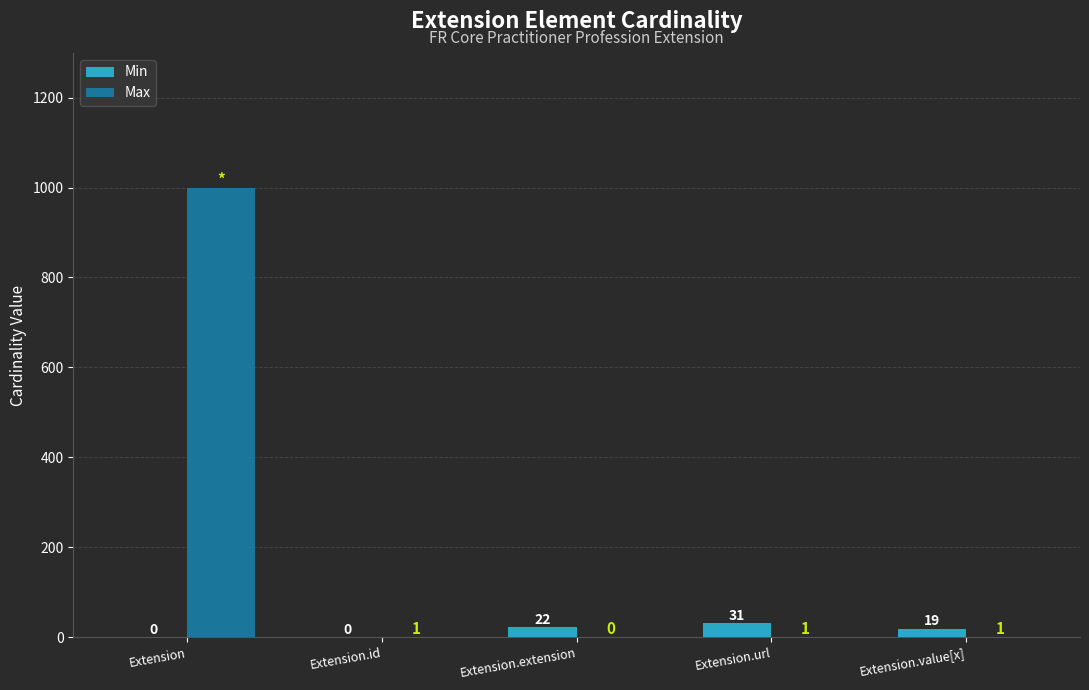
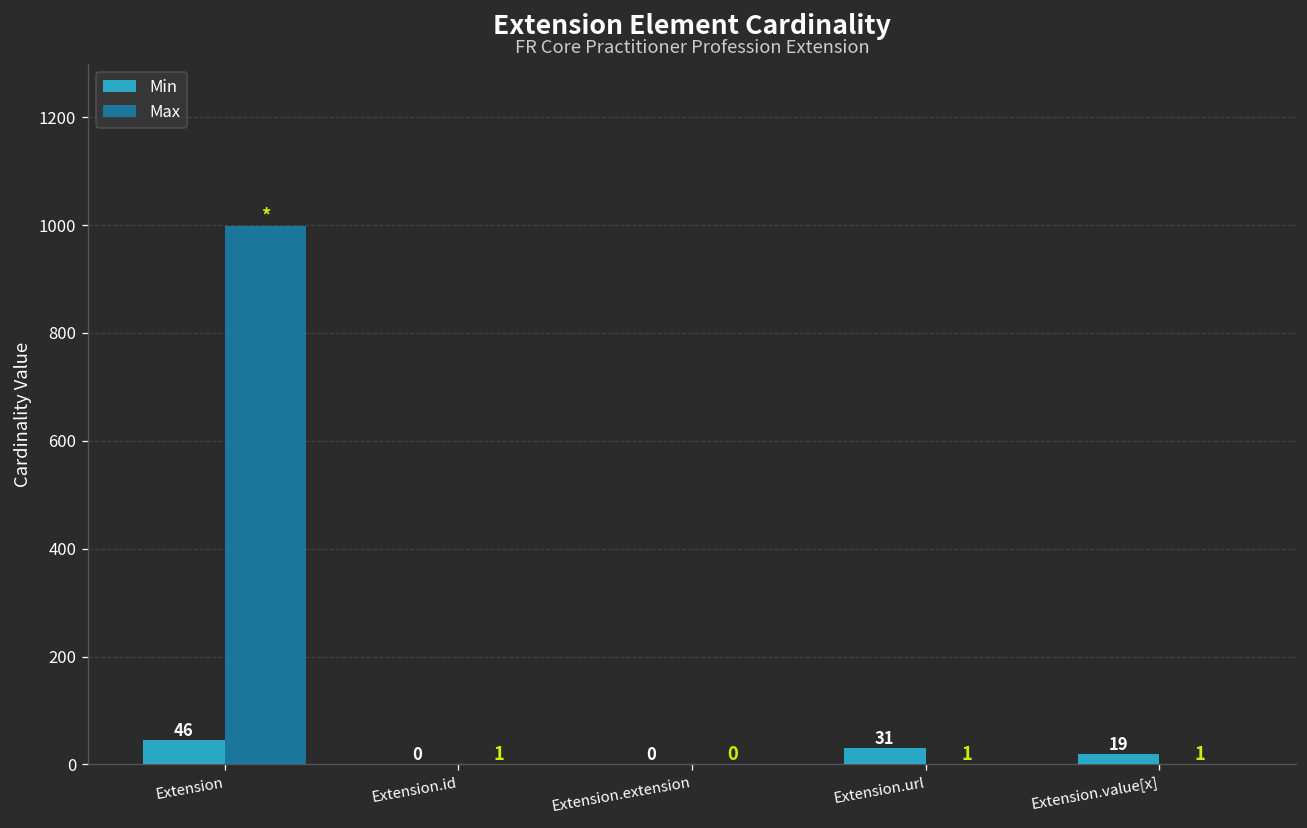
  {
    "Min": {
-     "Extension": 0,
+     "Extension": 46,
      "Extension.id": 0,
-     "Extension.extension": 22,
+     "Extension.extension": 0,
      "Extension.url": 31,
      "Extension.value[x]": 19
    },
    "Max": {
      "Extension.id": 1,
      "Extension.extension": 0,
      "Extension.url": 1,
      "Extension.value[x]": 1
    }
  }
